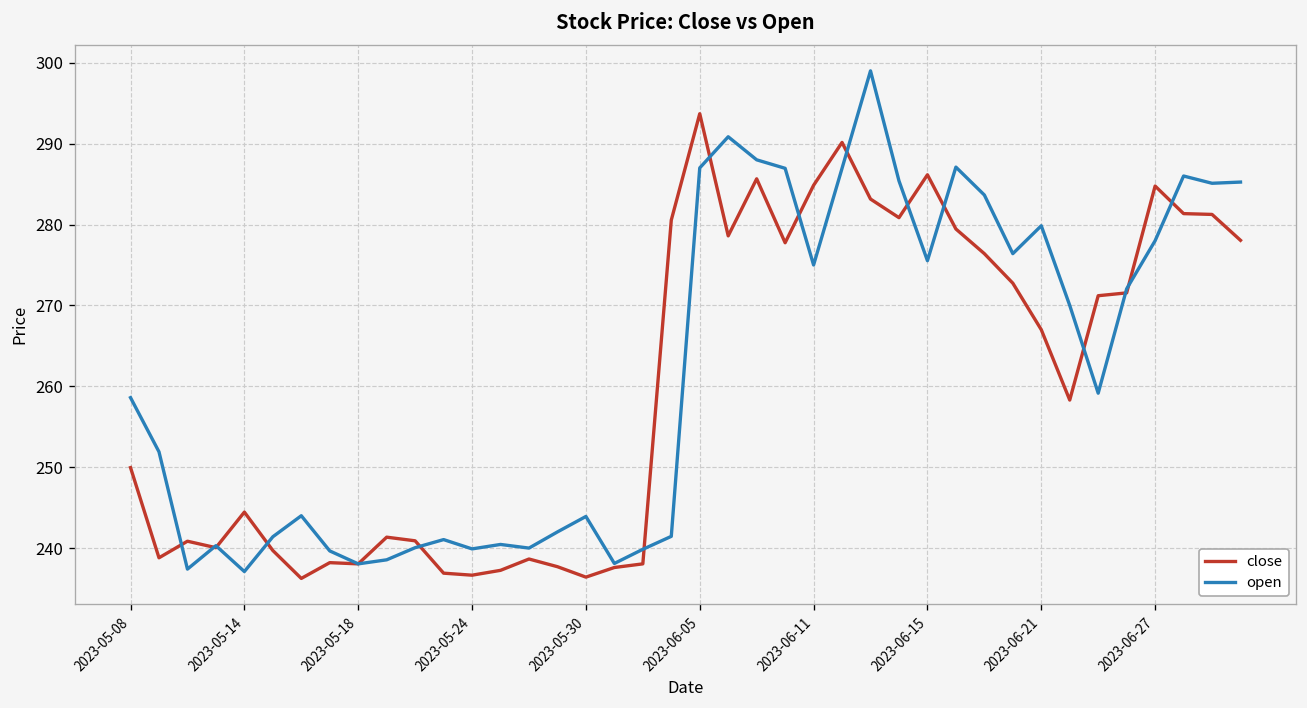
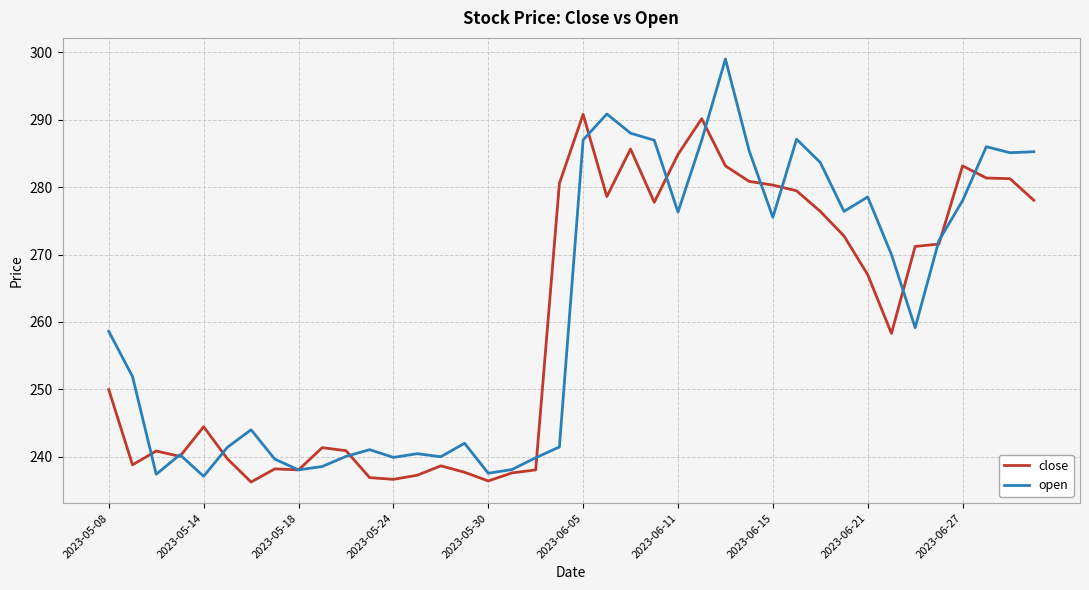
  {
    "close": {
      "2023-05-08": 250,
      "2023-05-14": 244,
      "2023-05-24": 237,
      "2023-05-30": 236,
-     "2023-06-05": 294,
+     "2023-06-05": 291,
      "2023-06-11": 285,
-     "2023-06-15": 286,
+     "2023-06-15": 280,
      "2023-06-21": 267,
-     "2023-06-27": 285
+     "2023-06-27": 283
    },
    "open": {
      "2023-05-08": 259,
      "2023-05-14": 237,
      "2023-05-24": 240,
-     "2023-05-30": 244,
+     "2023-05-30": 238,
      "2023-06-05": 287,
-     "2023-06-11": 275,
+     "2023-06-11": 276,
      "2023-06-15": 276,
-     "2023-06-21": 280,
+     "2023-06-21": 279,
      "2023-06-27": 278
    }
  }
